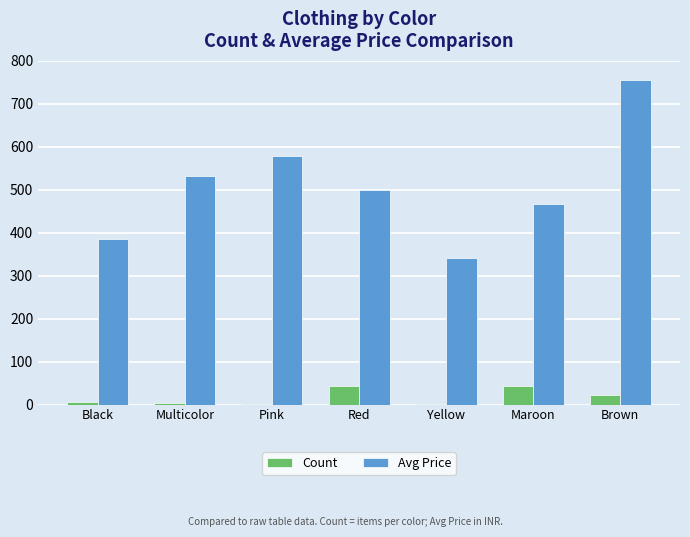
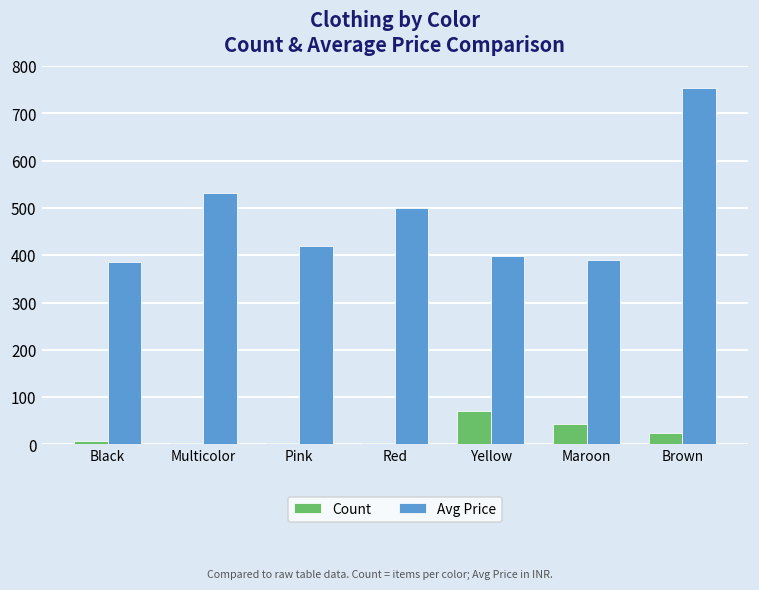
  {
    "Count": {
      "Black": 10,
-     "Red": 40,
-     "Yellow": 0,
+     "Red": 0,
+     "Yellow": 70,
      "Maroon": 40,
      "Brown": 20
    },
    "Avg Price": {
      "Black": 390,
      "Multicolor": 530,
-     "Pink": 580,
+     "Pink": 420,
      "Red": 500,
-     "Yellow": 340,
-     "Maroon": 470,
+     "Yellow": 400,
+     "Maroon": 390,
      "Brown": 760
    }
  }
